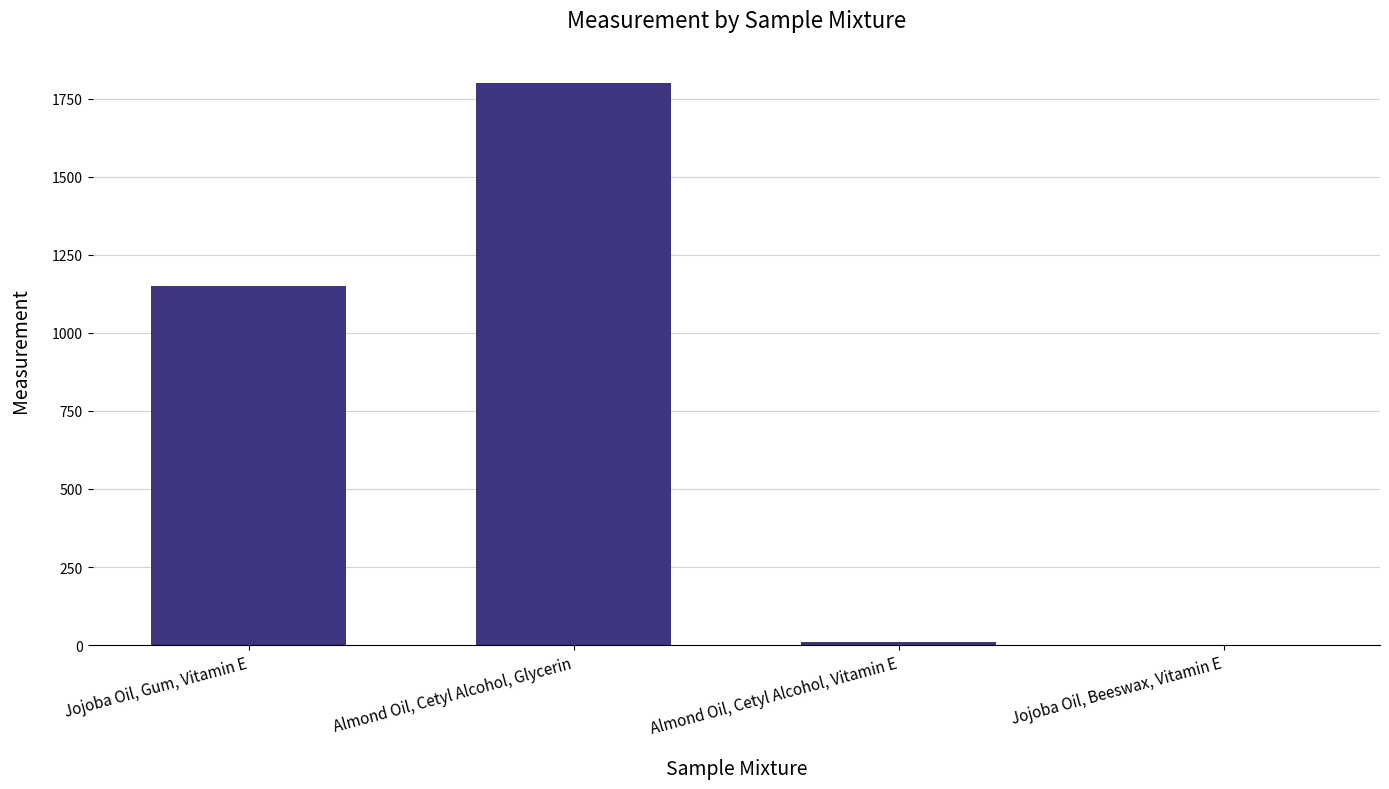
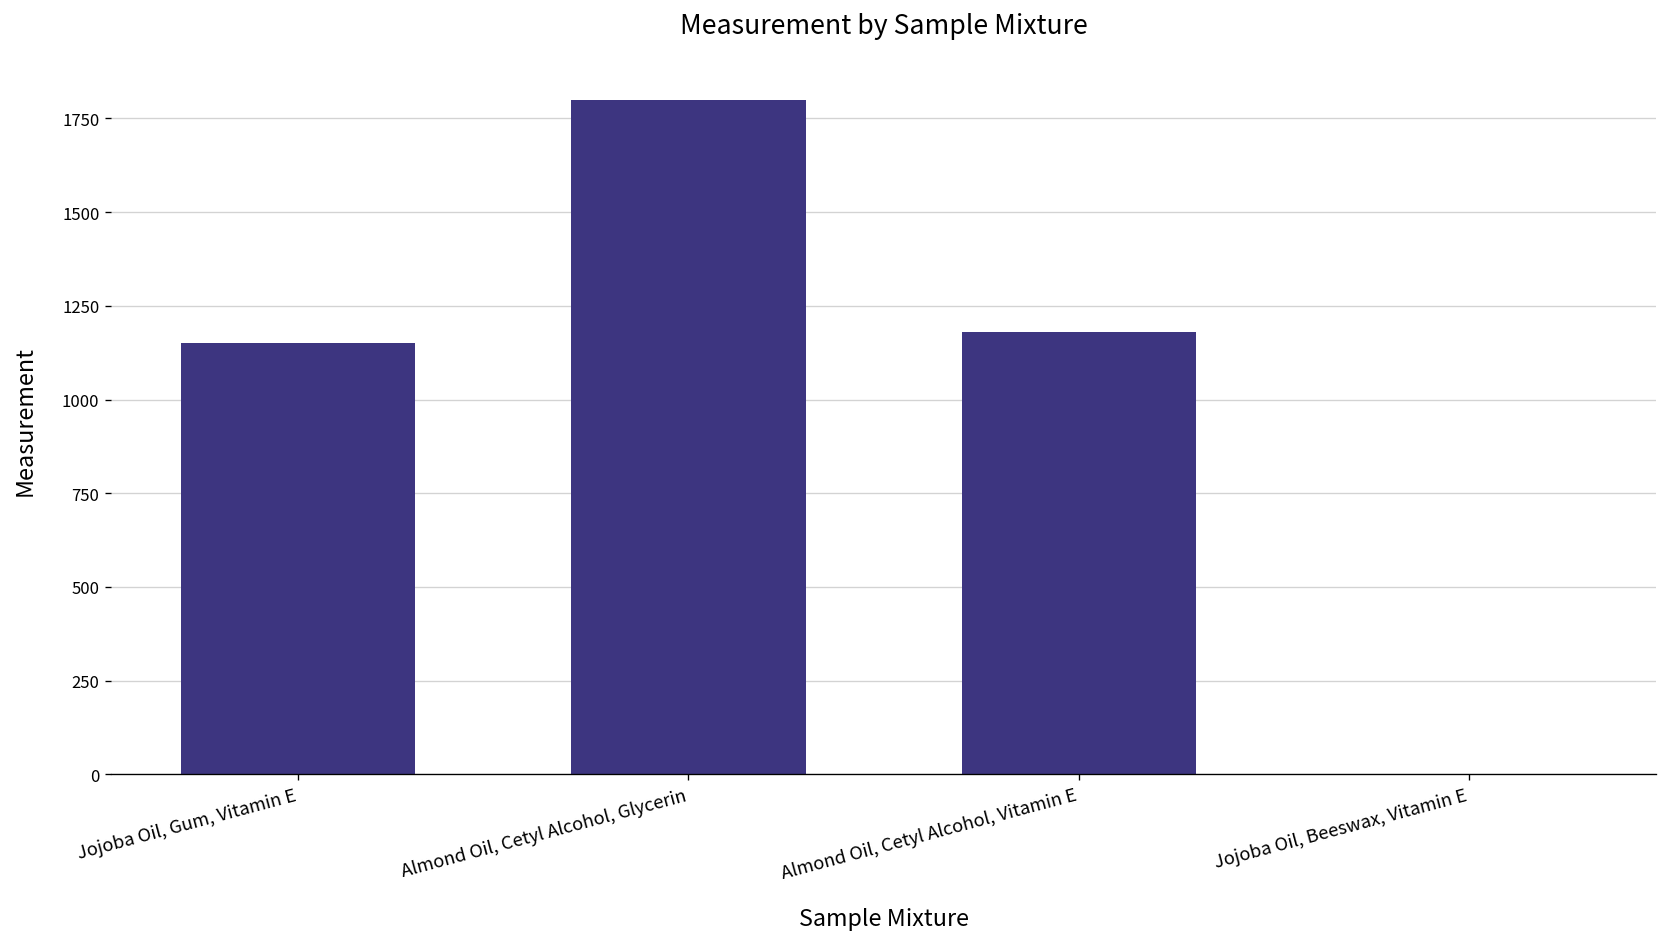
  {
    "Jojoba Oil, Gum, Vitamin E": 1150,
    "Almond Oil, Cetyl Alcohol, Glycerin": 1800,
-   "Almond Oil, Cetyl Alcohol, Vitamin E": 10
+   "Almond Oil, Cetyl Alcohol, Vitamin E": 1180
  }
